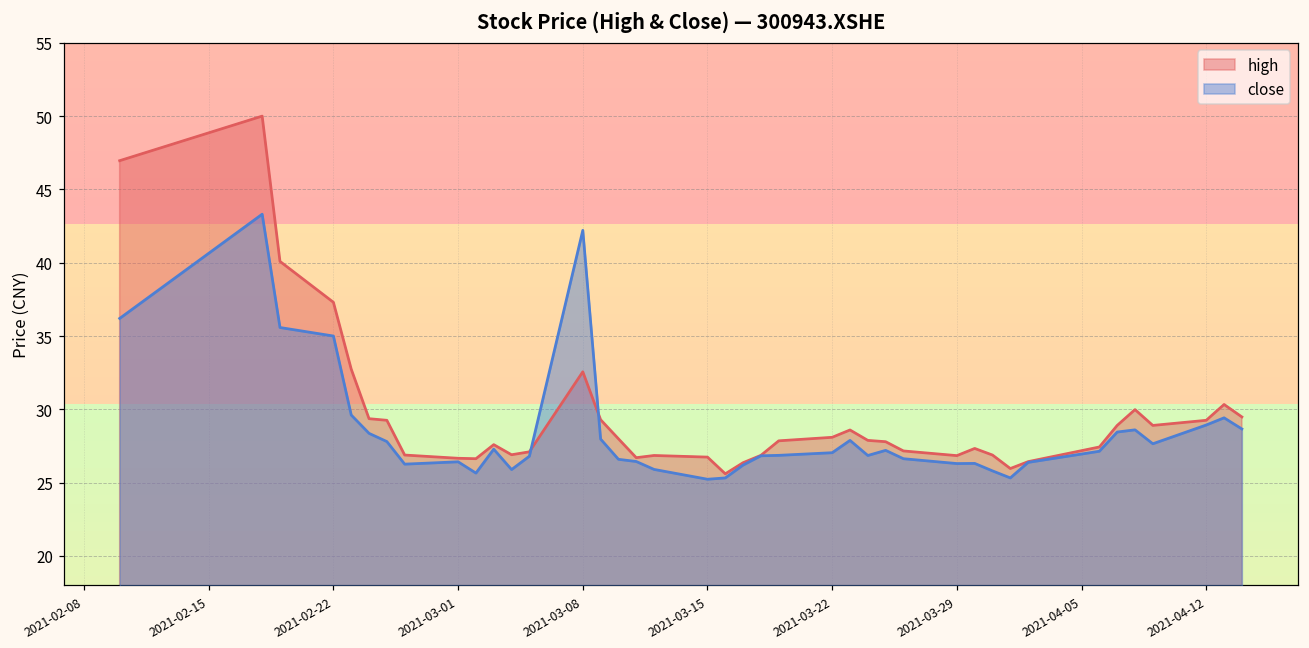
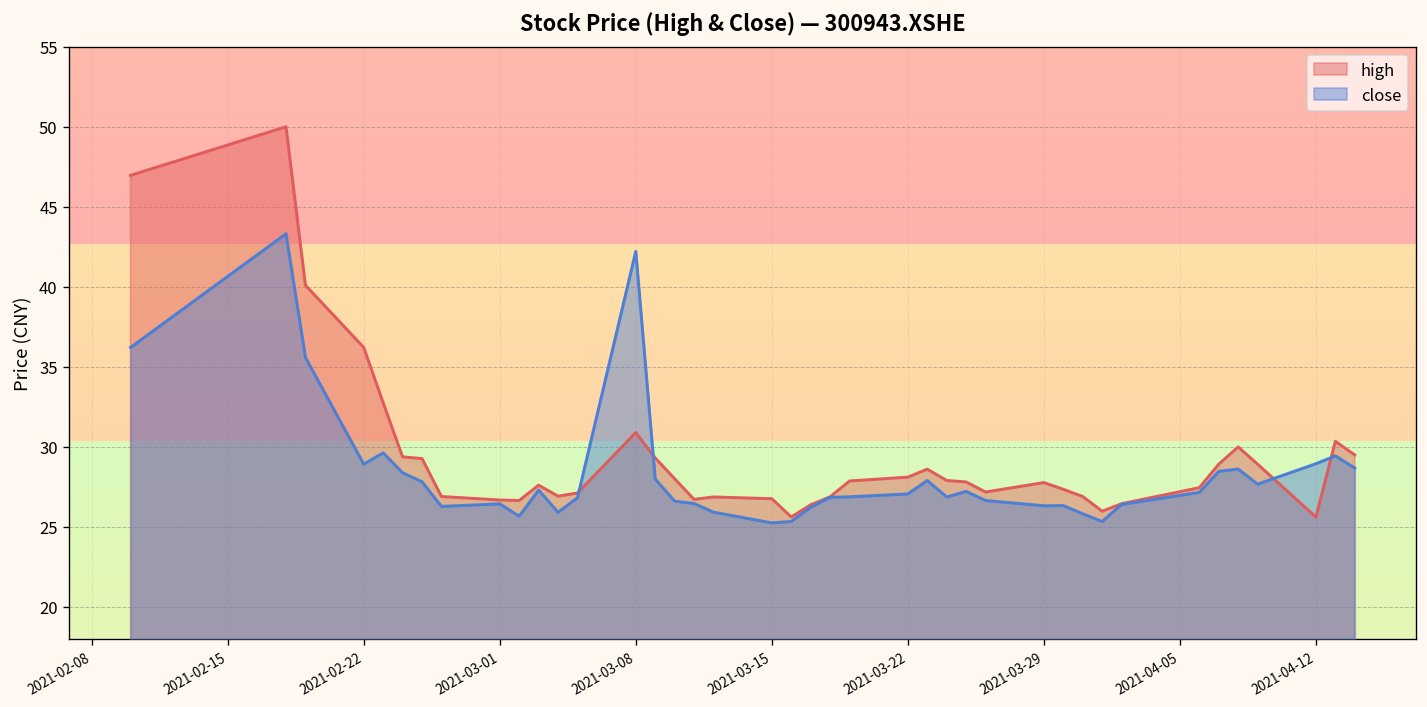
  {
    "high": {
-     "2021-02-22": 37.3,
+     "2021-02-22": 36.2,
      "2021-03-01": 26.7,
-     "2021-03-08": 32.6,
+     "2021-03-08": 30.9,
      "2021-03-15": 26.7,
      "2021-03-22": 28.1,
-     "2021-03-29": 26.8,
-     "2021-04-12": 29.3
+     "2021-03-29": 27.8,
+     "2021-04-12": 25.6
    },
    "close": {
-     "2021-02-22": 35.0,
+     "2021-02-22": 28.9,
      "2021-03-01": 26.4,
      "2021-03-08": 42.2,
      "2021-03-15": 25.2,
      "2021-03-22": 27.0,
      "2021-03-29": 26.3,
      "2021-04-12": 28.9
    }
  }
